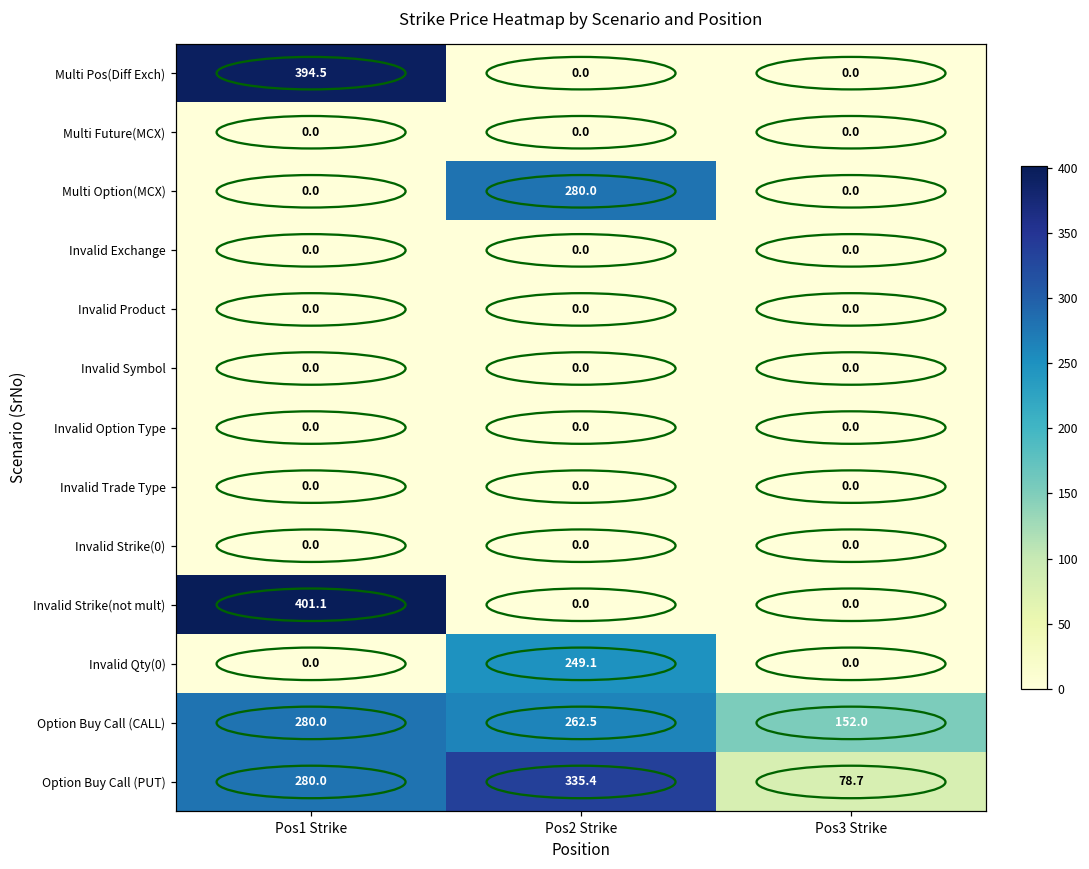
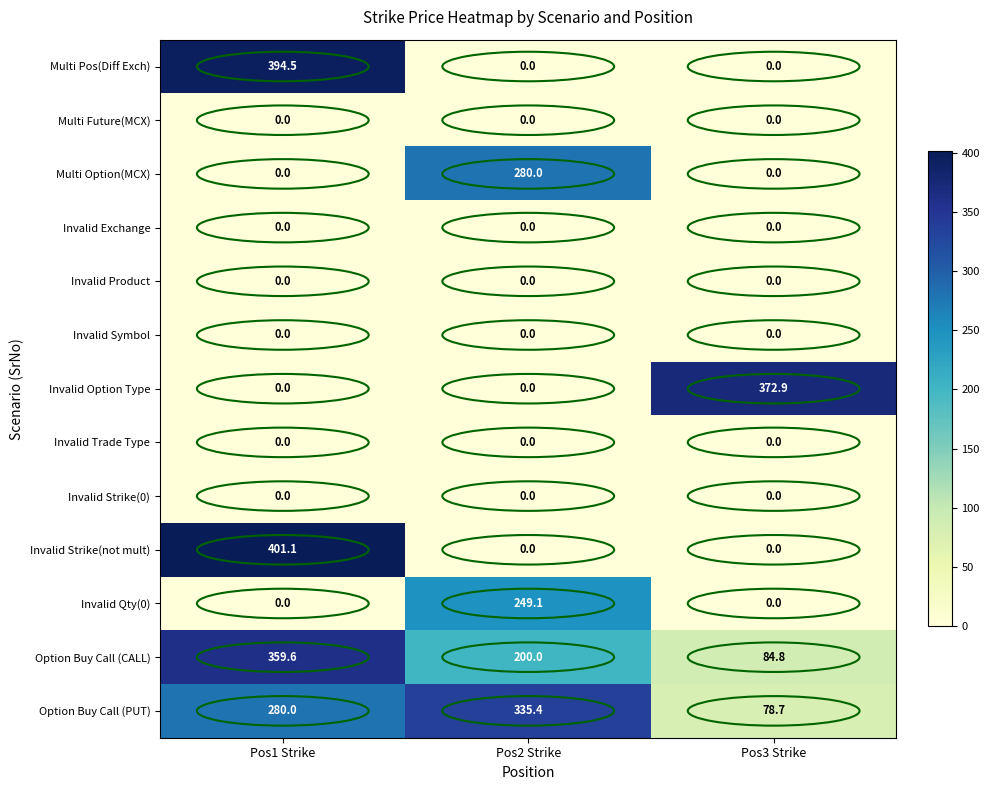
  {
    "Multi Pos(Diff Exch)": {
      "Pos1 Strike": 394.5,
      "Pos2 Strike": 0.0,
      "Pos3 Strike": 0.0
    },
    "Multi Future(MCX)": {
      "Pos1 Strike": 0.0,
      "Pos2 Strike": 0.0,
      "Pos3 Strike": 0.0
    },
    "Multi Option(MCX)": {
      "Pos1 Strike": 0.0,
      "Pos2 Strike": 280.0,
      "Pos3 Strike": 0.0
    },
    "Invalid Exchange": {
      "Pos1 Strike": 0.0,
      "Pos2 Strike": 0.0,
      "Pos3 Strike": 0.0
    },
    "Invalid Product": {
      "Pos1 Strike": 0.0,
      "Pos2 Strike": 0.0,
      "Pos3 Strike": 0.0
    },
    "Invalid Symbol": {
      "Pos1 Strike": 0.0,
      "Pos2 Strike": 0.0,
      "Pos3 Strike": 0.0
    },
    "Invalid Option Type": {
      "Pos1 Strike": 0.0,
      "Pos2 Strike": 0.0,
-     "Pos3 Strike": 0.0
+     "Pos3 Strike": 372.9
    },
    "Invalid Trade Type": {
      "Pos1 Strike": 0.0,
      "Pos2 Strike": 0.0,
      "Pos3 Strike": 0.0
    },
    "Invalid Strike(0)": {
      "Pos1 Strike": 0.0,
      "Pos2 Strike": 0.0,
      "Pos3 Strike": 0.0
    },
    "Invalid Strike(not mult)": {
      "Pos1 Strike": 401.1,
      "Pos2 Strike": 0.0,
      "Pos3 Strike": 0.0
    },
    "Invalid Qty(0)": {
      "Pos1 Strike": 0.0,
      "Pos2 Strike": 249.1,
      "Pos3 Strike": 0.0
    },
    "Option Buy Call (CALL)": {
-     "Pos1 Strike": 280.0,
-     "Pos2 Strike": 262.5,
-     "Pos3 Strike": 152.0
+     "Pos1 Strike": 359.6,
+     "Pos2 Strike": 200.0,
+     "Pos3 Strike": 84.8
    },
    "Option Buy Call (PUT)": {
      "Pos1 Strike": 280.0,
      "Pos2 Strike": 335.4,
      "Pos3 Strike": 78.7
    }
  }
